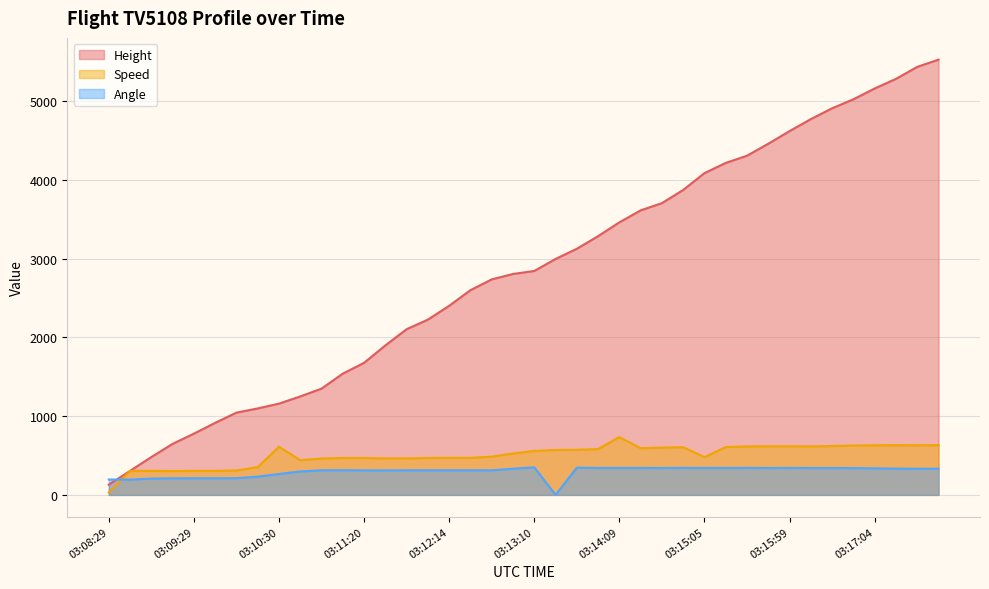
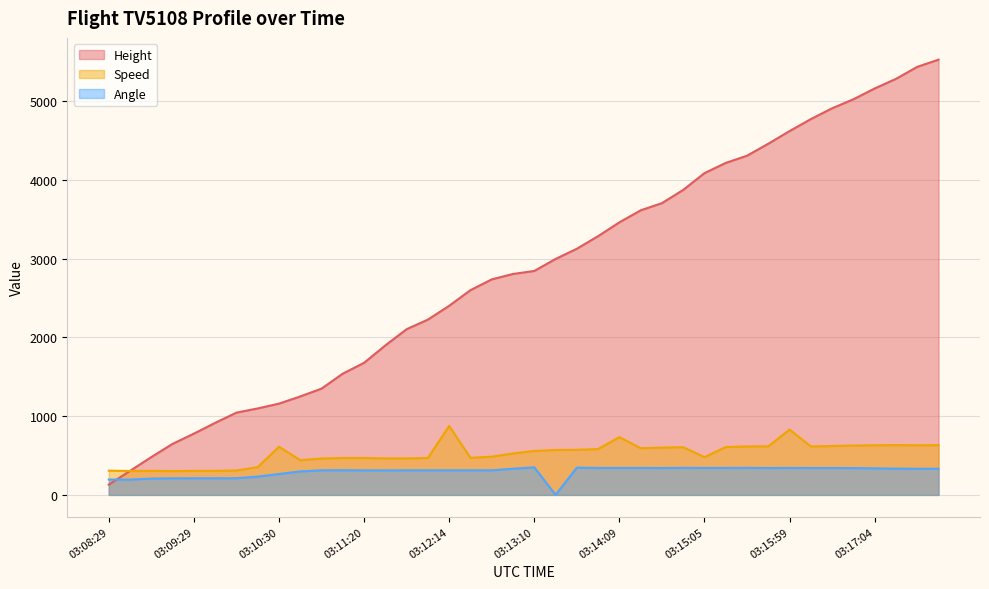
  {
    "Height": {
      "03:08:29": 100,
      "03:09:29": 800,
      "03:10:30": 1200,
      "03:11:20": 1700,
      "03:12:14": 2400,
      "03:13:10": 2800,
      "03:14:09": 3500,
      "03:15:05": 4100,
      "03:15:59": 4600,
      "03:17:04": 5200
    },
    "Speed": {
-     "03:08:29": 0,
+     "03:08:29": 300,
      "03:09:29": 300,
      "03:10:30": 600,
      "03:11:20": 500,
-     "03:12:14": 500,
+     "03:12:14": 900,
      "03:13:10": 600,
      "03:14:09": 700,
      "03:15:05": 500,
-     "03:15:59": 600,
+     "03:15:59": 800,
      "03:17:04": 600
    },
    "Angle": {
      "03:08:29": 200,
      "03:09:29": 200,
      "03:10:30": 300,
      "03:11:20": 300,
      "03:12:14": 300,
      "03:13:10": 400,
      "03:14:09": 300,
      "03:15:05": 300,
      "03:15:59": 300,
      "03:17:04": 300
    }
  }
